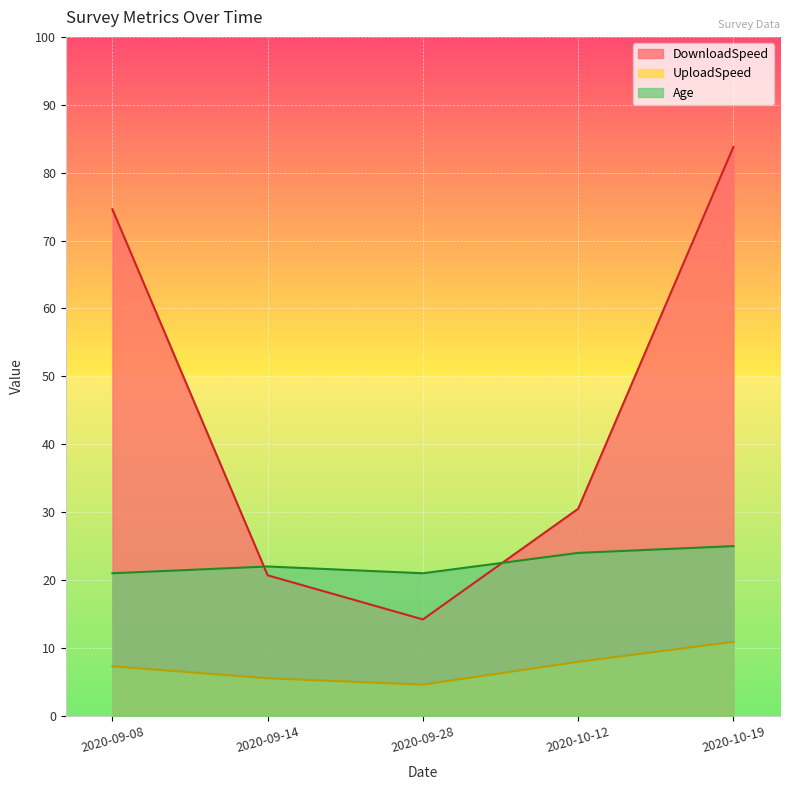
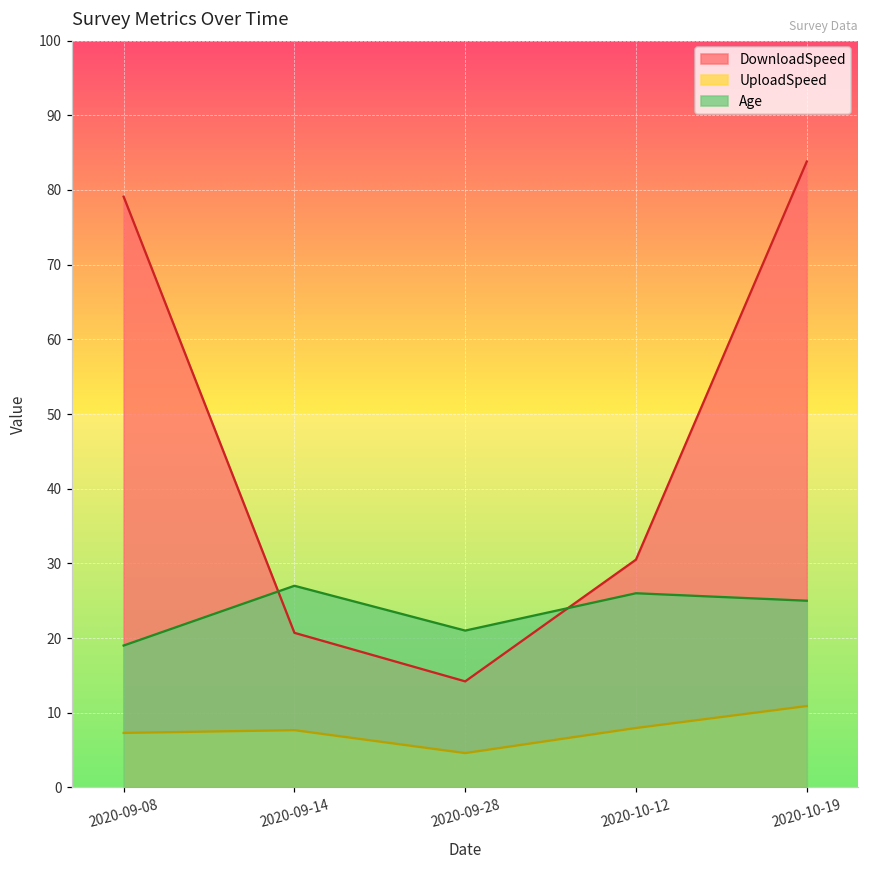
  {
    "DownloadSpeed": {
-     "2020-09-08": 75,
+     "2020-09-08": 79,
      "2020-09-14": 21,
      "2020-09-28": 14,
      "2020-10-12": 31,
      "2020-10-19": 84
    },
    "UploadSpeed": {
      "2020-09-08": 7,
-     "2020-09-14": 6,
+     "2020-09-14": 8,
      "2020-09-28": 5,
      "2020-10-12": 8,
      "2020-10-19": 11
    },
    "Age": {
-     "2020-09-08": 21,
-     "2020-09-14": 22,
+     "2020-09-08": 19,
+     "2020-09-14": 27,
      "2020-09-28": 21,
-     "2020-10-12": 24,
+     "2020-10-12": 26,
      "2020-10-19": 25
    }
  }
